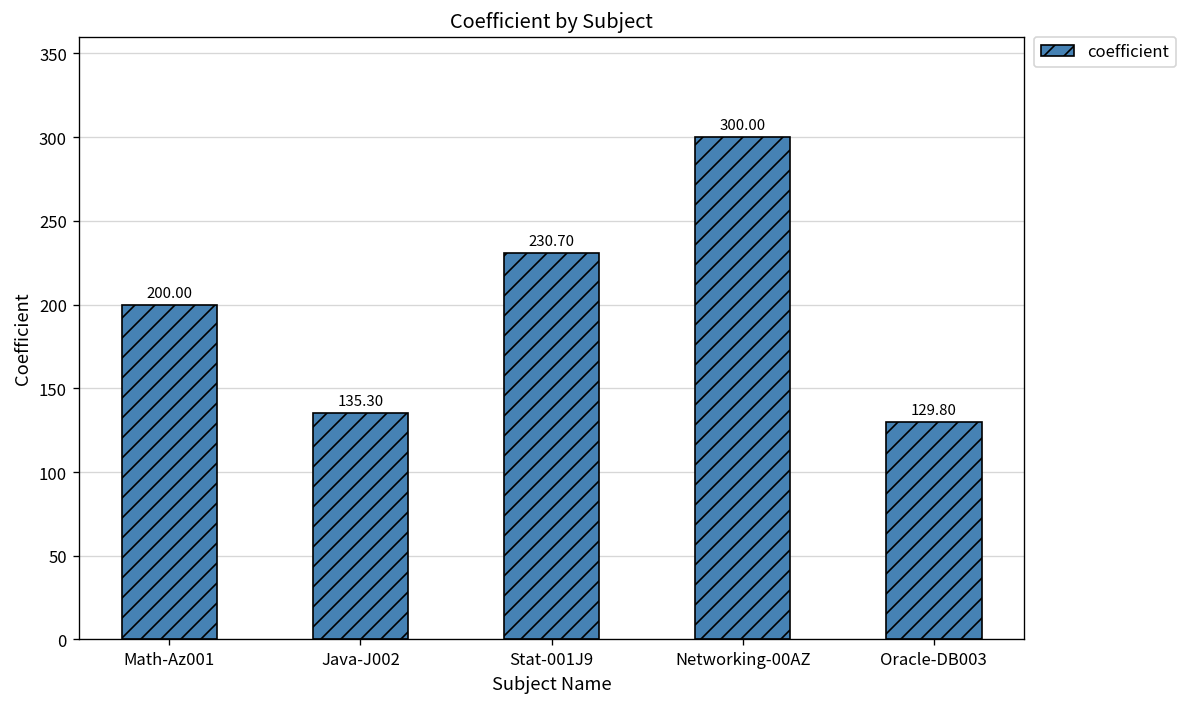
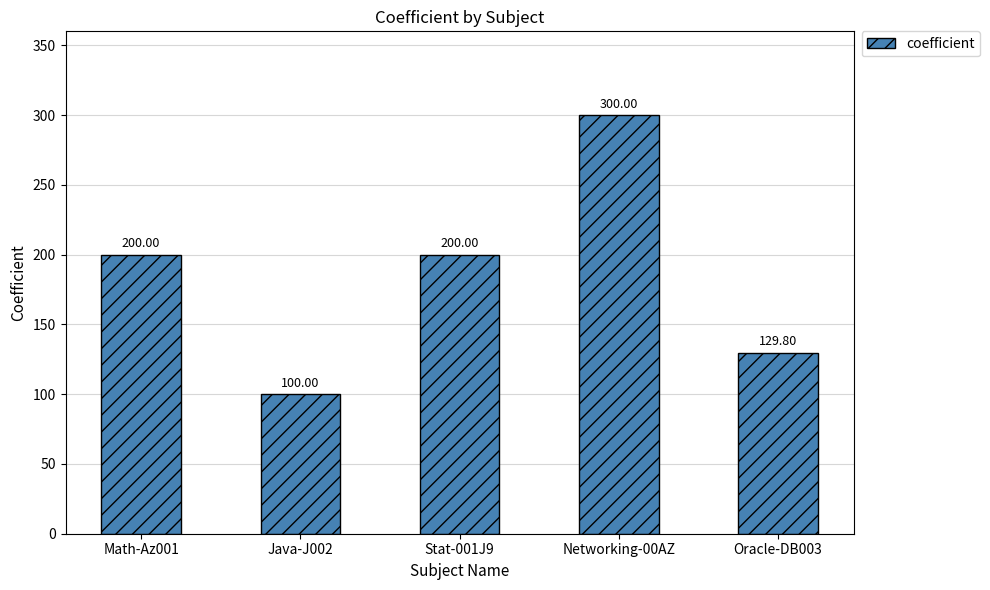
  {
    "Math-Az001": 200.00,
-   "Java-J002": 135.30,
-   "Stat-001J9": 230.70,
+   "Java-J002": 100.00,
+   "Stat-001J9": 200.00,
    "Networking-00AZ": 300.00,
    "Oracle-DB003": 129.80
  }
